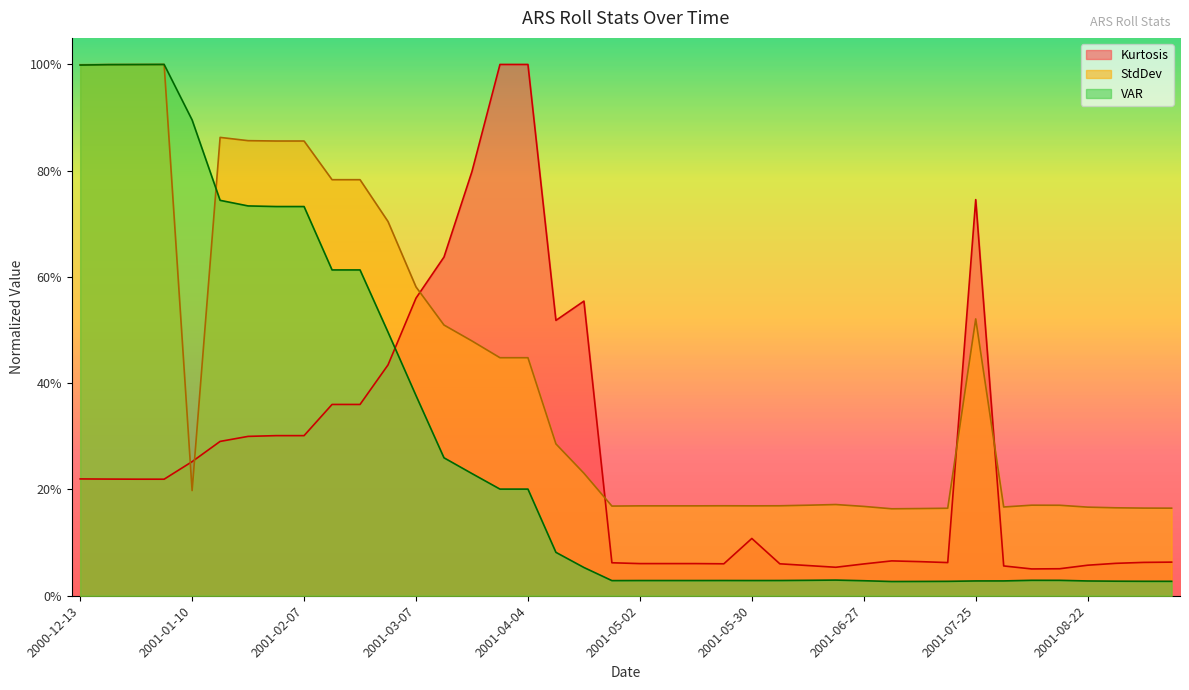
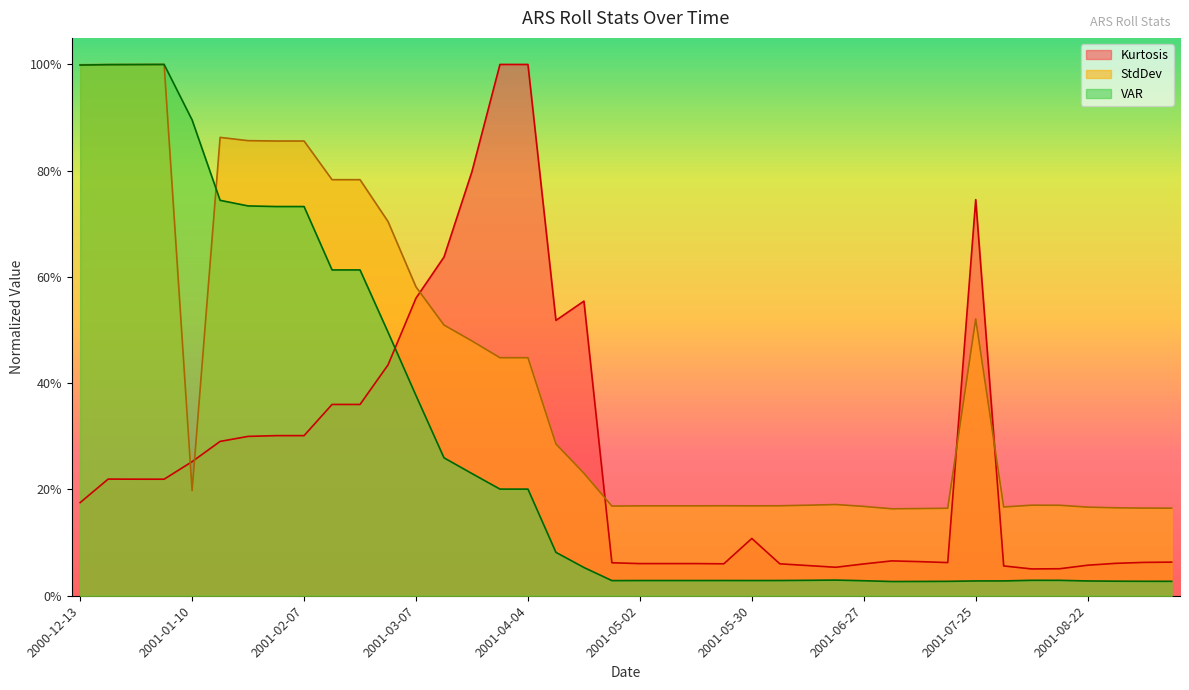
  {
    "Kurtosis": {
-     "2000-12-13": "22%",
+     "2000-12-13": "18%",
      "2001-01-10": "25%",
      "2001-02-07": "30%",
      "2001-03-07": "56%",
      "2001-04-04": "100%",
      "2001-05-02": "6%",
      "2001-05-30": "11%",
      "2001-06-27": "6%",
      "2001-07-25": "75%",
      "2001-08-22": "6%"
    },
    "StdDev": {
      "2001-01-10": "20%",
      "2001-02-07": "86%",
      "2001-03-07": "58%",
      "2001-04-04": "45%",
      "2001-05-02": "17%",
      "2001-05-30": "17%",
      "2001-06-27": "17%",
      "2001-07-25": "52%",
      "2001-08-22": "17%"
    },
    "VAR": {
      "2001-01-10": "90%",
      "2001-02-07": "73%",
      "2001-03-07": "38%",
      "2001-04-04": "20%",
      "2001-05-02": "3%",
      "2001-05-30": "3%",
      "2001-06-27": "3%",
      "2001-07-25": "3%",
      "2001-08-22": "3%"
    }
  }
